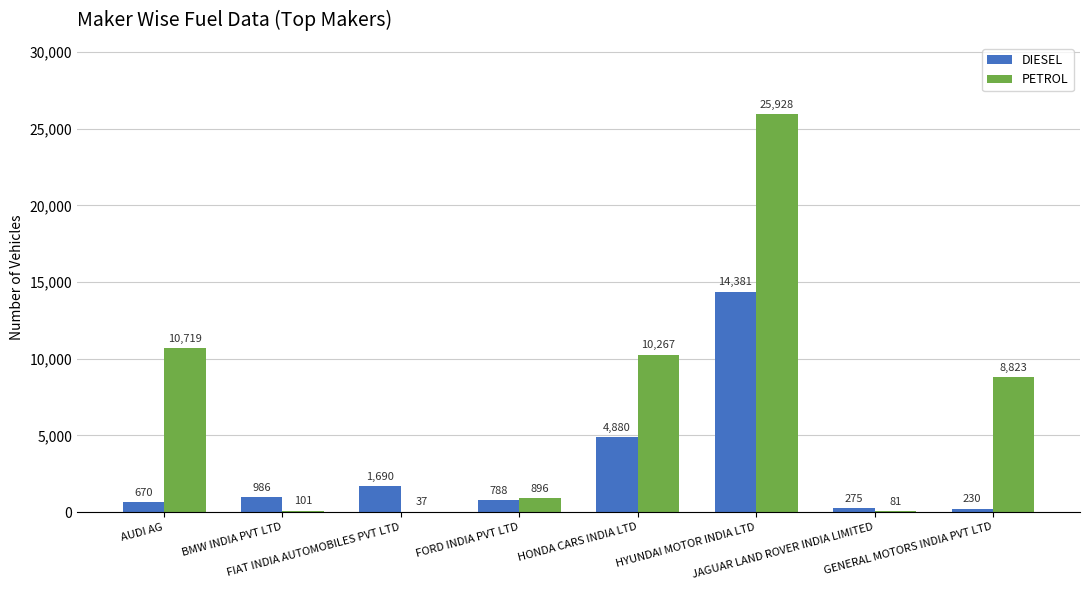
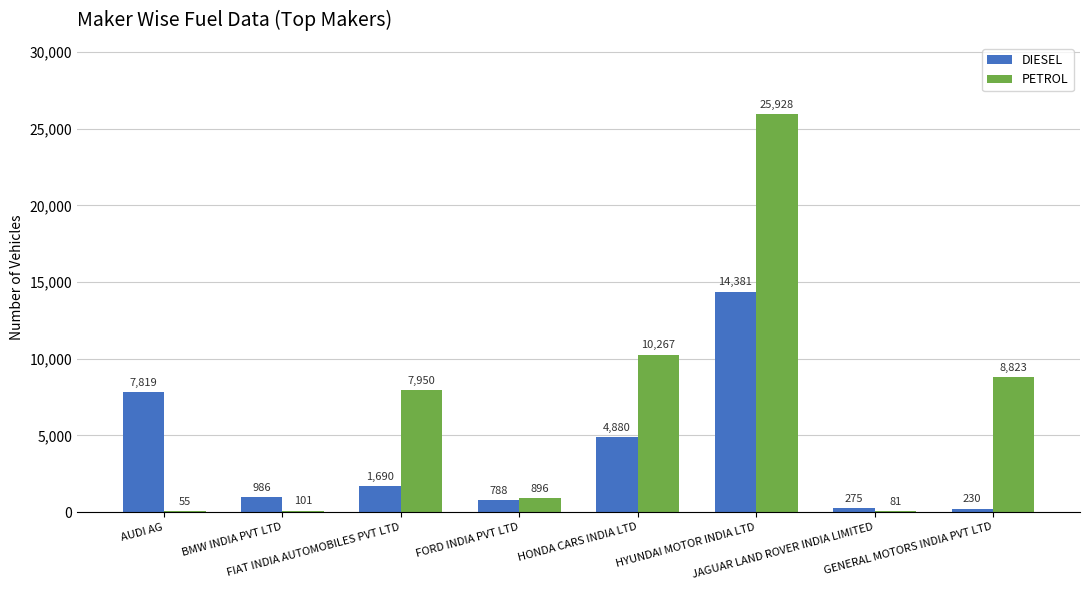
  {
    "DIESEL": {
-     "AUDI AG": "670",
+     "AUDI AG": "7,819",
      "BMW INDIA PVT LTD": "986",
      "FIAT INDIA AUTOMOBILES PVT LTD": "1,690",
      "FORD INDIA PVT LTD": "788",
      "HONDA CARS INDIA LTD": "4,880",
      "HYUNDAI MOTOR INDIA LTD": "14,381",
      "JAGUAR LAND ROVER INDIA LIMITED": "275",
      "GENERAL MOTORS INDIA PVT LTD": "230"
    },
    "PETROL": {
-     "AUDI AG": "10,719",
+     "AUDI AG": "55",
      "BMW INDIA PVT LTD": "101",
-     "FIAT INDIA AUTOMOBILES PVT LTD": "37",
+     "FIAT INDIA AUTOMOBILES PVT LTD": "7,950",
      "FORD INDIA PVT LTD": "896",
      "HONDA CARS INDIA LTD": "10,267",
      "HYUNDAI MOTOR INDIA LTD": "25,928",
      "JAGUAR LAND ROVER INDIA LIMITED": "81",
      "GENERAL MOTORS INDIA PVT LTD": "8,823"
    }
  }
